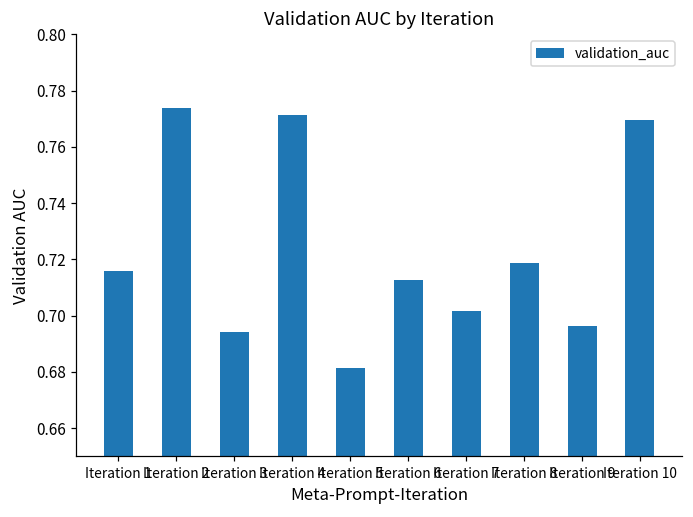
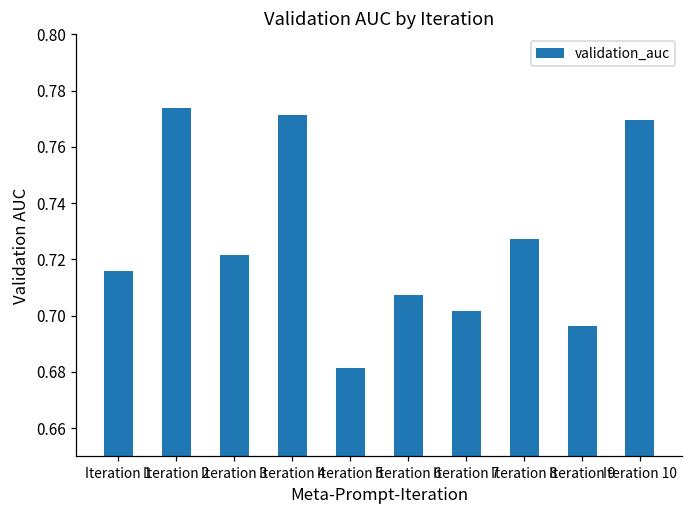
  {
    "Iteration 1": 0.716,
    "Iteration 2": 0.774,
-   "Iteration 3": 0.694,
+   "Iteration 3": 0.721,
    "Iteration 4": 0.771,
    "Iteration 5": 0.681,
-   "Iteration 6": 0.713,
+   "Iteration 6": 0.707,
    "Iteration 7": 0.702,
-   "Iteration 8": 0.719
+   "Iteration 8": 0.727
  }
